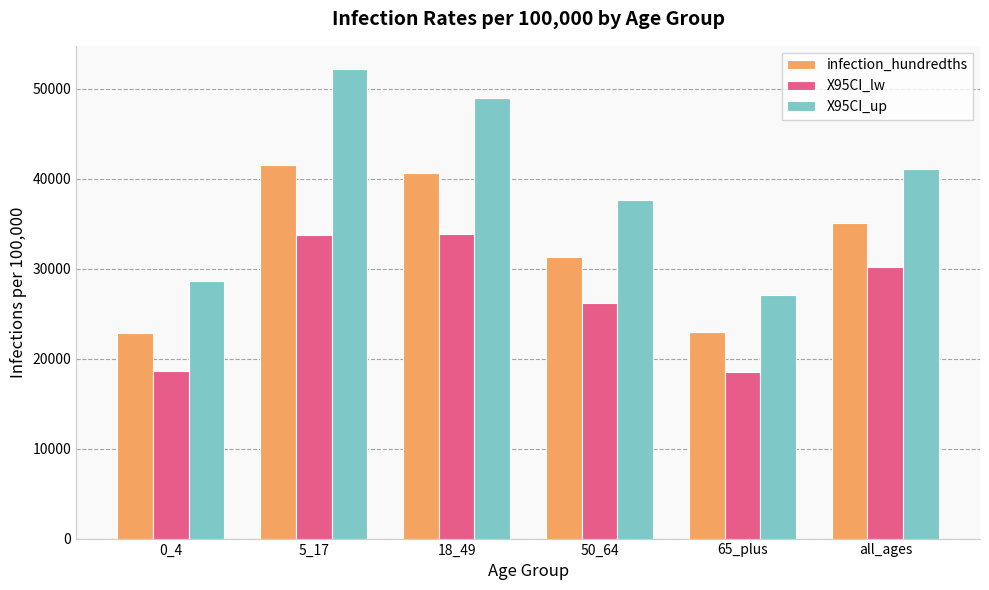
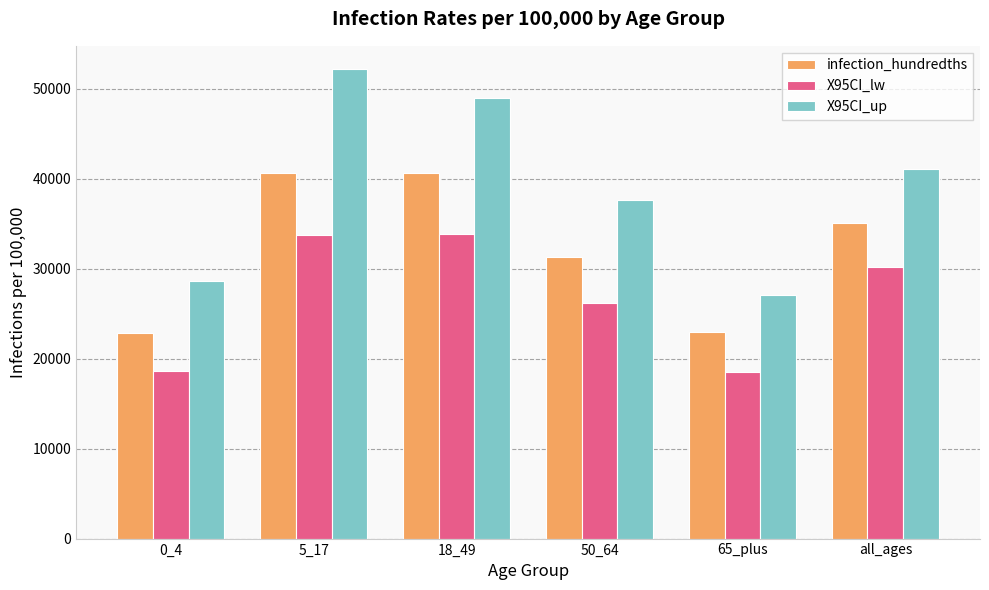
  {
    "infection_hundredths": {
      "0_4": 23000,
-     "5_17": 42000,
+     "5_17": 41000,
      "18_49": 41000,
      "50_64": 31000,
      "65_plus": 23000,
      "all_ages": 35000
    },
    "X95CI_lw": {
      "0_4": 19000,
      "5_17": 34000,
      "18_49": 34000,
      "50_64": 26000,
      "65_plus": 19000,
      "all_ages": 30000
    },
    "X95CI_up": {
      "0_4": 29000,
      "5_17": 52000,
      "18_49": 49000,
      "50_64": 38000,
      "65_plus": 27000,
      "all_ages": 41000
    }
  }
